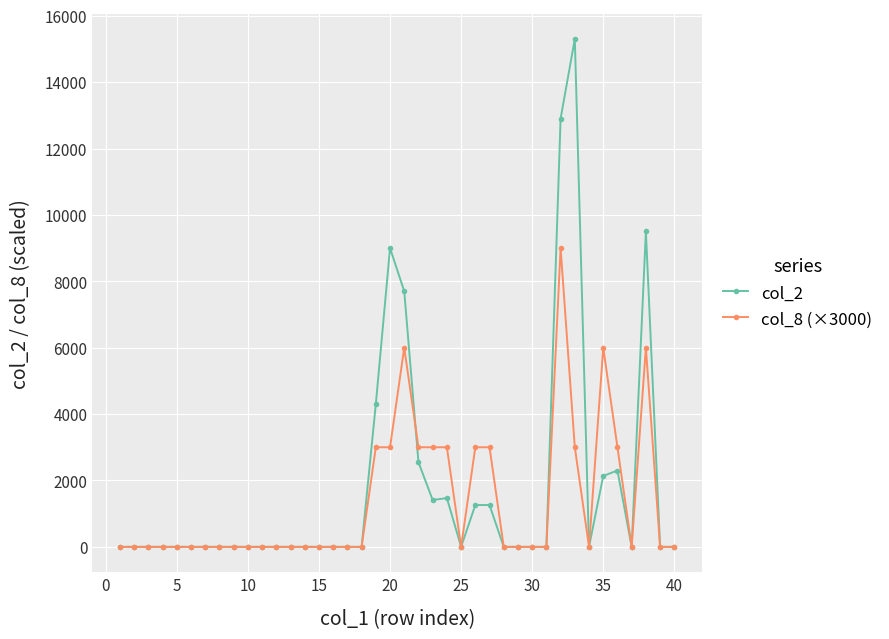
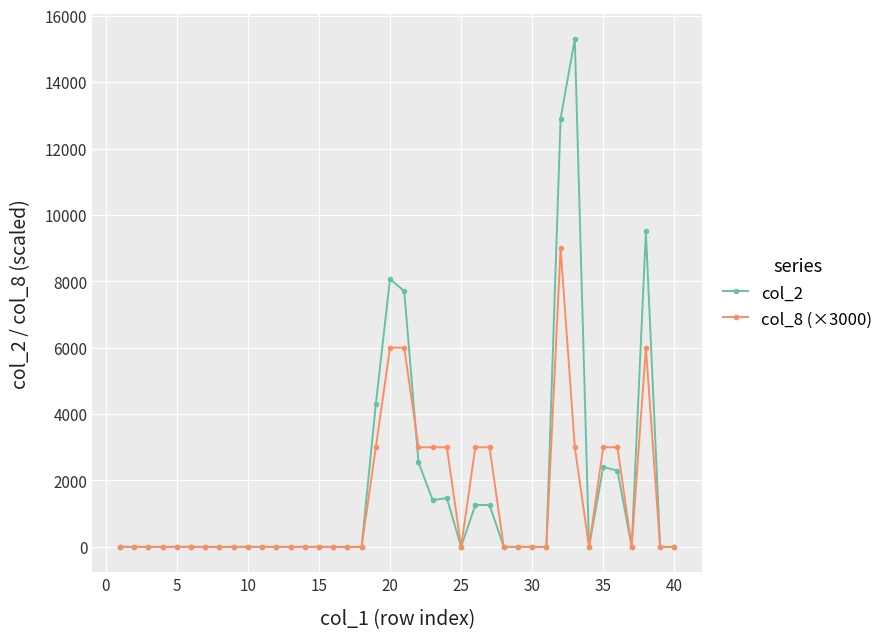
  {
    "col_2": {
-     "20": 9000,
-     "35": 2100
+     "20": 8100,
+     "35": 2400
    },
    "col_8 (×3000)": {
-     "20": 3000,
-     "35": 6000
+     "20": 6000,
+     "35": 3000
    }
  }
